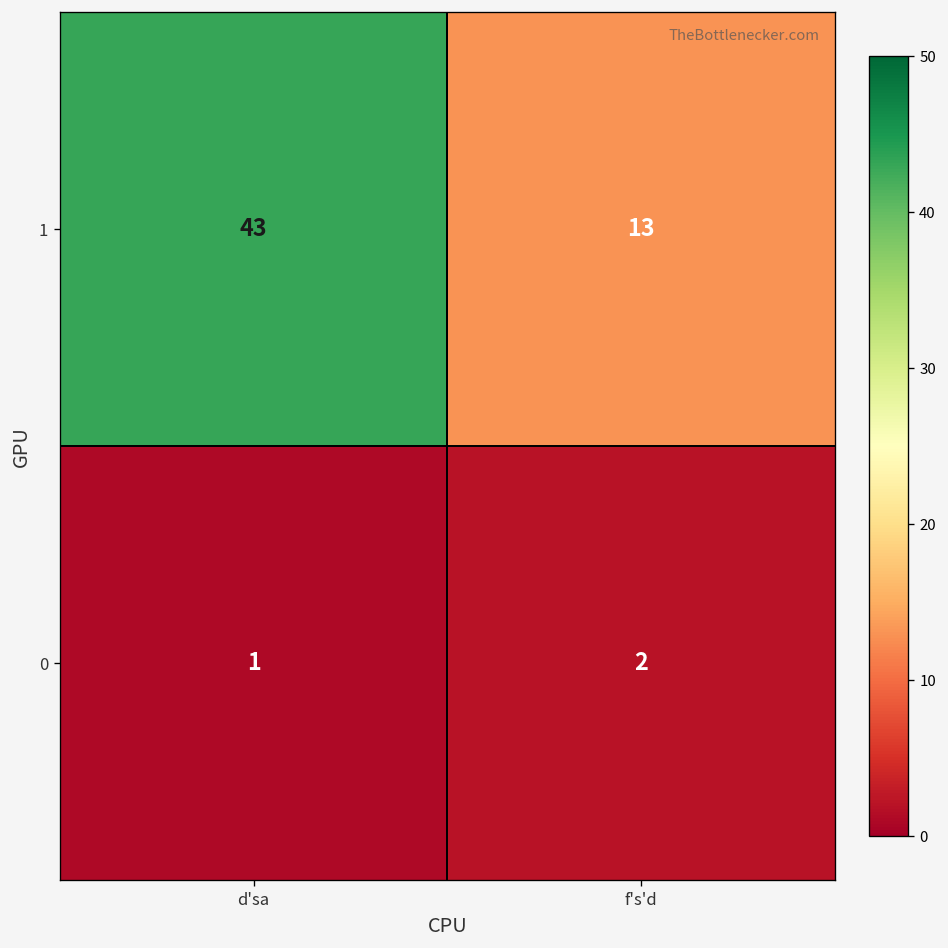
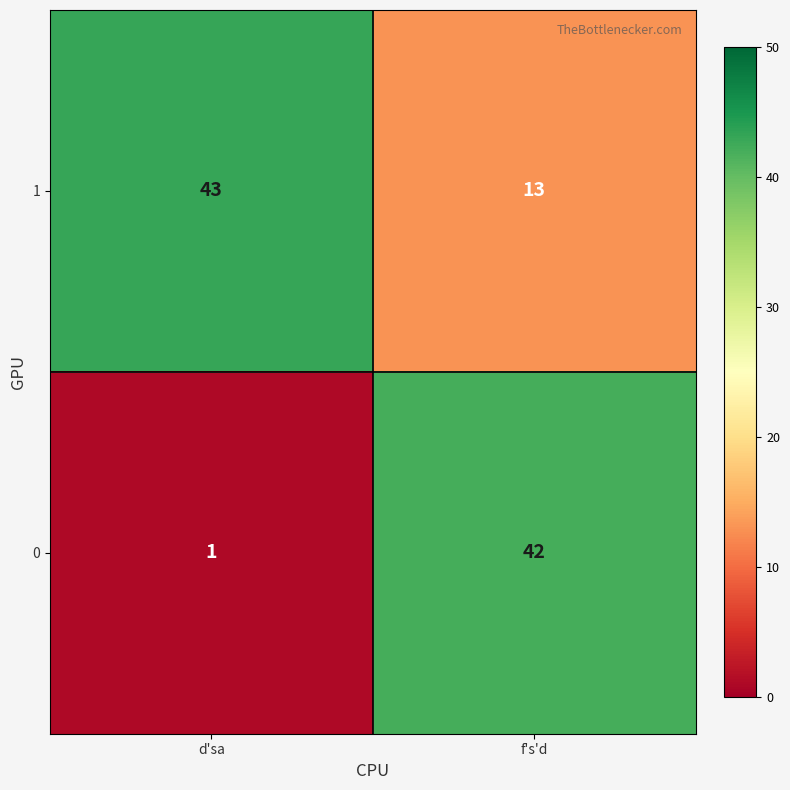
  {
    "1": {
      "d'sa": 43
    },
    "0": {
      "d'sa": 1,
-     "f's'd": 2
+     "f's'd": 42
    }
  }
